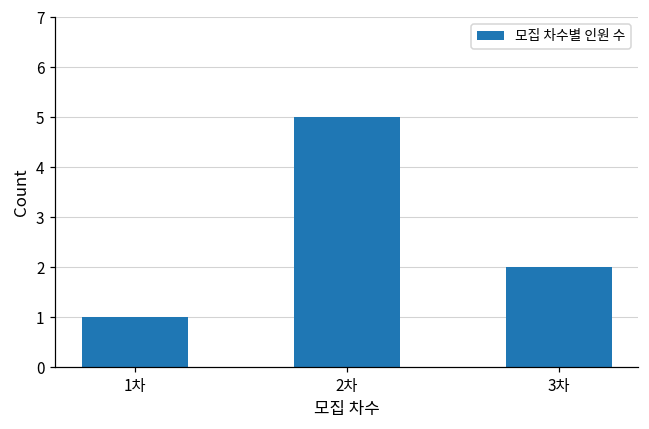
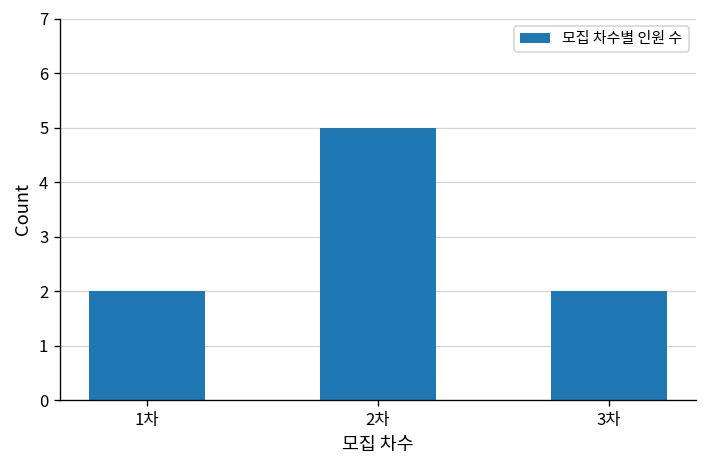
  {
-   "1차": 1,
+   "1차": 2,
    "2차": 5,
    "3차": 2
  }
